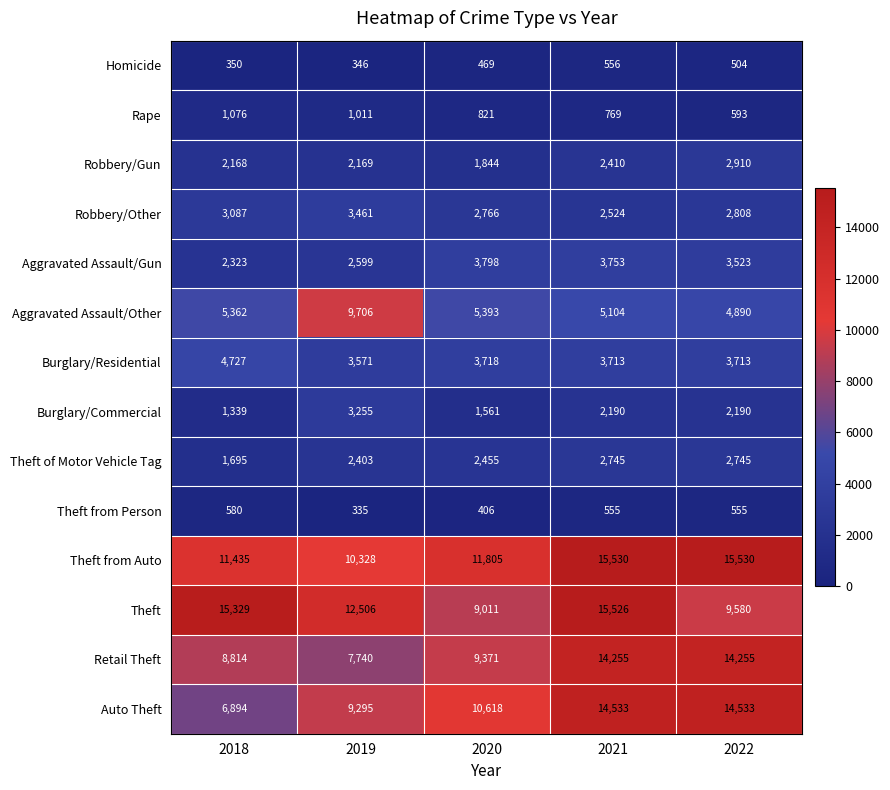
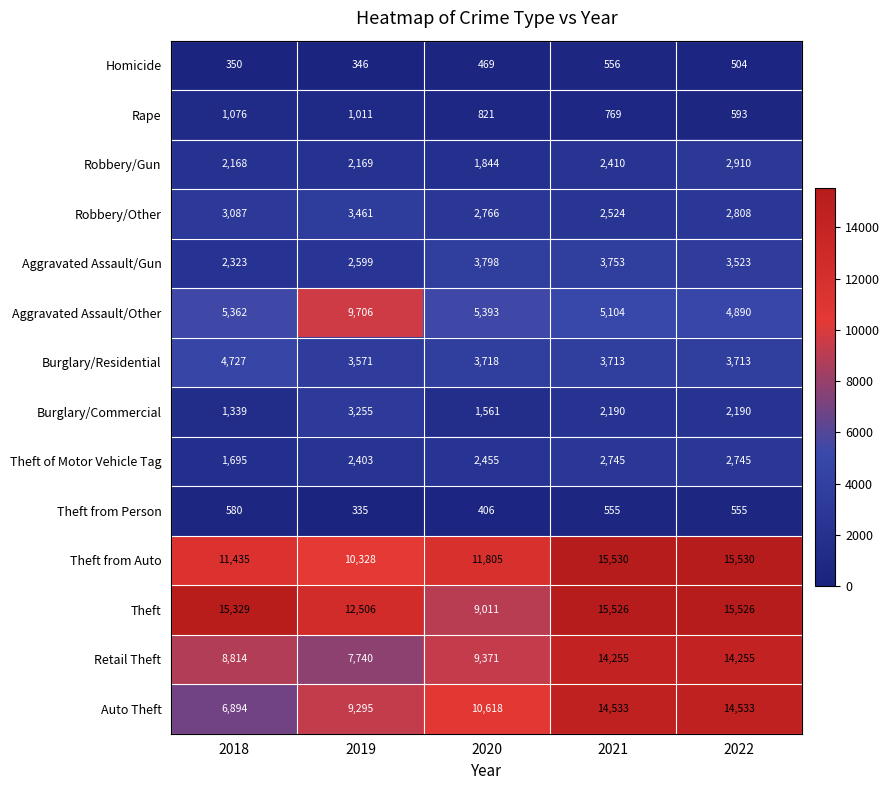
  {
    "Homicide": {
      "2018": "350",
      "2019": "346",
      "2020": "469",
      "2021": "556",
      "2022": "504"
    },
    "Rape": {
      "2018": "1,076",
      "2019": "1,011",
      "2020": "821",
      "2021": "769",
      "2022": "593"
    },
    "Robbery/Gun": {
      "2018": "2,168",
      "2019": "2,169",
      "2020": "1,844",
      "2021": "2,410",
      "2022": "2,910"
    },
    "Robbery/Other": {
      "2018": "3,087",
      "2019": "3,461",
      "2020": "2,766",
      "2021": "2,524",
      "2022": "2,808"
    },
    "Aggravated Assault/Gun": {
      "2018": "2,323",
      "2019": "2,599",
      "2020": "3,798",
      "2021": "3,753",
      "2022": "3,523"
    },
    "Aggravated Assault/Other": {
      "2018": "5,362",
      "2019": "9,706",
      "2020": "5,393",
      "2021": "5,104",
      "2022": "4,890"
    },
    "Burglary/Residential": {
      "2018": "4,727",
      "2019": "3,571",
      "2020": "3,718",
      "2021": "3,713",
      "2022": "3,713"
    },
    "Burglary/Commercial": {
      "2018": "1,339",
      "2019": "3,255",
      "2020": "1,561",
      "2021": "2,190",
      "2022": "2,190"
    },
    "Theft of Motor Vehicle Tag": {
      "2018": "1,695",
      "2019": "2,403",
      "2020": "2,455",
      "2021": "2,745",
      "2022": "2,745"
    },
    "Theft from Person": {
      "2018": "580",
      "2019": "335",
      "2020": "406",
      "2021": "555",
      "2022": "555"
    },
    "Theft from Auto": {
      "2018": "11,435",
      "2019": "10,328",
      "2020": "11,805",
      "2021": "15,530",
      "2022": "15,530"
    },
    "Theft": {
      "2018": "15,329",
      "2019": "12,506",
      "2020": "9,011",
      "2021": "15,526",
-     "2022": "9,580"
+     "2022": "15,526"
    },
    "Retail Theft": {
      "2018": "8,814",
      "2019": "7,740",
      "2020": "9,371",
      "2021": "14,255",
      "2022": "14,255"
    },
    "Auto Theft": {
      "2018": "6,894",
      "2019": "9,295",
      "2020": "10,618",
      "2021": "14,533",
      "2022": "14,533"
    }
  }
